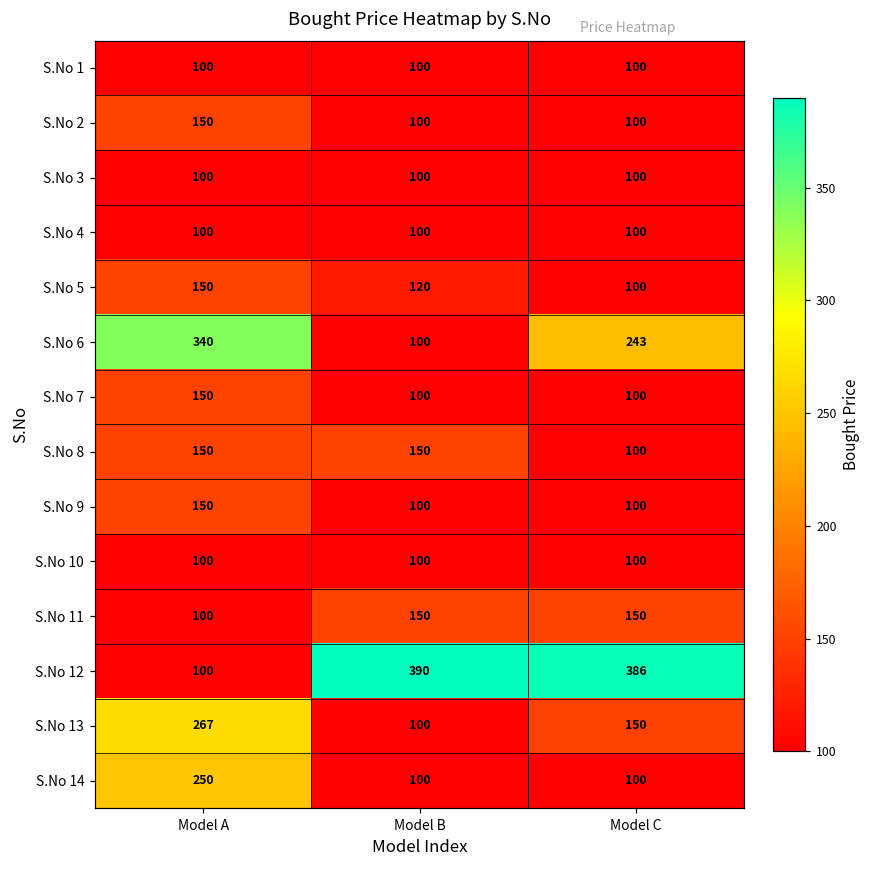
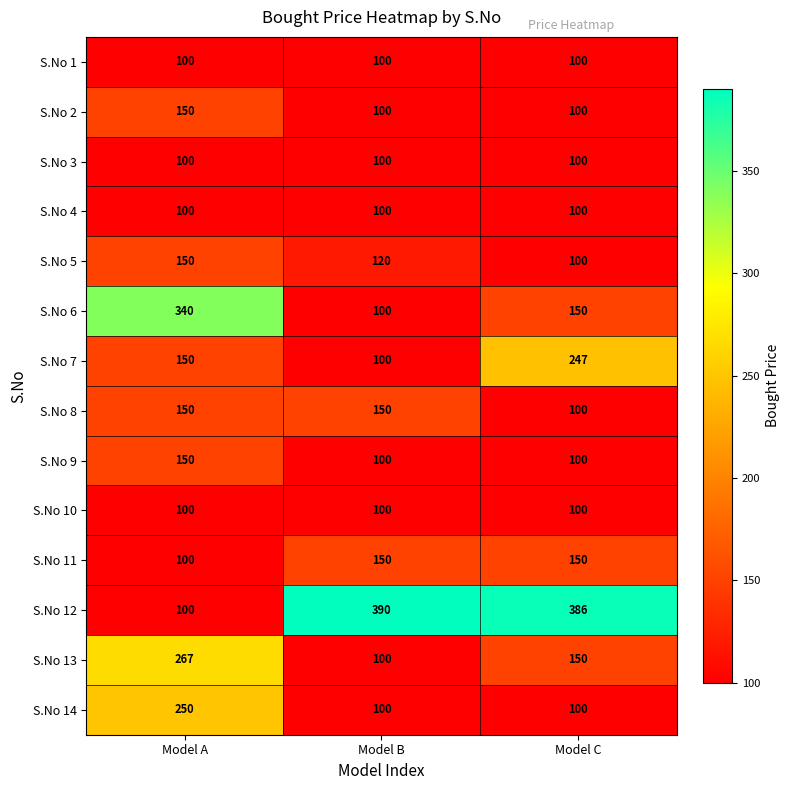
  {
    "S.No 1": {
      "Model A": 100,
      "Model B": 100,
      "Model C": 100
    },
    "S.No 2": {
      "Model A": 150,
      "Model B": 100,
      "Model C": 100
    },
    "S.No 3": {
      "Model A": 100,
      "Model B": 100,
      "Model C": 100
    },
    "S.No 4": {
      "Model A": 100,
      "Model B": 100,
      "Model C": 100
    },
    "S.No 5": {
      "Model A": 150,
      "Model B": 120,
      "Model C": 100
    },
    "S.No 6": {
      "Model A": 340,
      "Model B": 100,
-     "Model C": 243
+     "Model C": 150
    },
    "S.No 7": {
      "Model A": 150,
      "Model B": 100,
-     "Model C": 100
+     "Model C": 247
    },
    "S.No 8": {
      "Model A": 150,
      "Model B": 150,
      "Model C": 100
    },
    "S.No 9": {
      "Model A": 150,
      "Model B": 100,
      "Model C": 100
    },
    "S.No 10": {
      "Model A": 100,
      "Model B": 100,
      "Model C": 100
    },
    "S.No 11": {
      "Model A": 100,
      "Model B": 150,
      "Model C": 150
    },
    "S.No 12": {
      "Model A": 100,
      "Model B": 390,
      "Model C": 386
    },
    "S.No 13": {
      "Model A": 267,
      "Model B": 100,
      "Model C": 150
    },
    "S.No 14": {
      "Model A": 250,
      "Model B": 100,
      "Model C": 100
    }
  }
